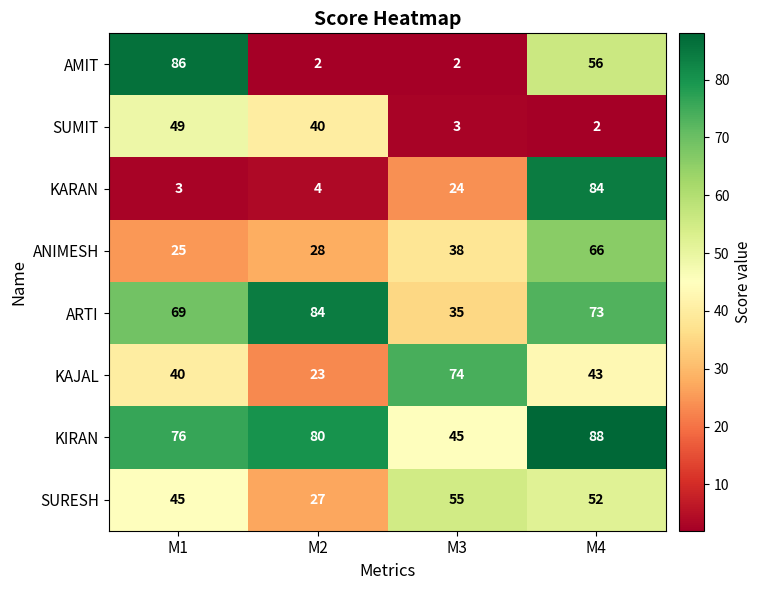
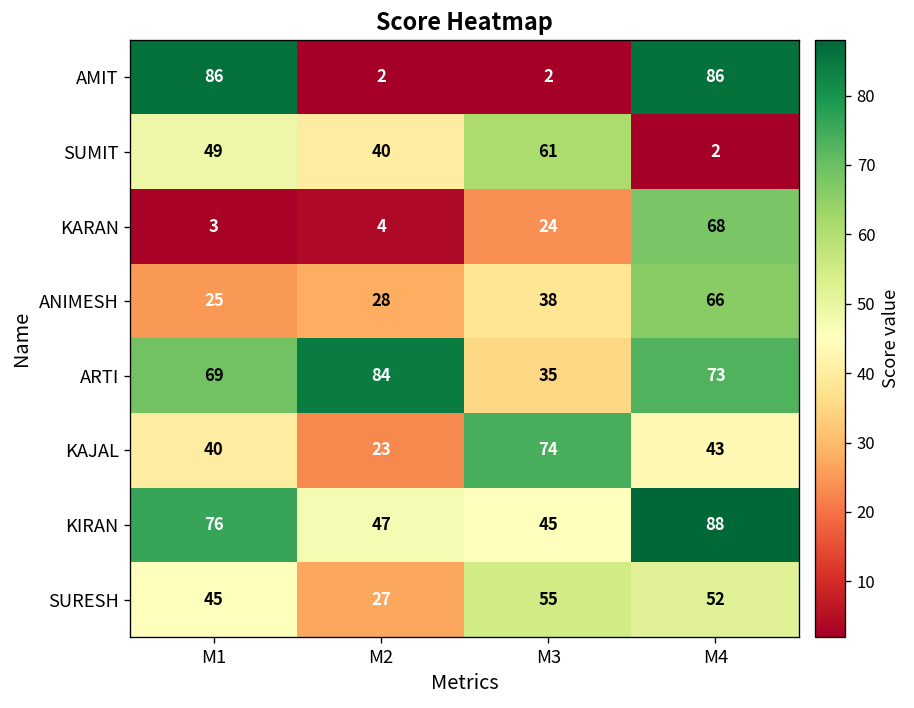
  {
    "AMIT": {
      "M1": 86,
      "M2": 2,
      "M3": 2,
-     "M4": 56
+     "M4": 86
    },
    "SUMIT": {
      "M1": 49,
      "M2": 40,
-     "M3": 3,
+     "M3": 61,
      "M4": 2
    },
    "KARAN": {
      "M1": 3,
      "M2": 4,
      "M3": 24,
-     "M4": 84
+     "M4": 68
    },
    "ANIMESH": {
      "M1": 25,
      "M2": 28,
      "M3": 38,
      "M4": 66
    },
    "ARTI": {
      "M1": 69,
      "M2": 84,
      "M3": 35,
      "M4": 73
    },
    "KAJAL": {
      "M1": 40,
      "M2": 23,
      "M3": 74,
      "M4": 43
    },
    "KIRAN": {
      "M1": 76,
-     "M2": 80,
+     "M2": 47,
      "M3": 45,
      "M4": 88
    },
    "SURESH": {
      "M1": 45,
      "M2": 27,
      "M3": 55,
      "M4": 52
    }
  }
